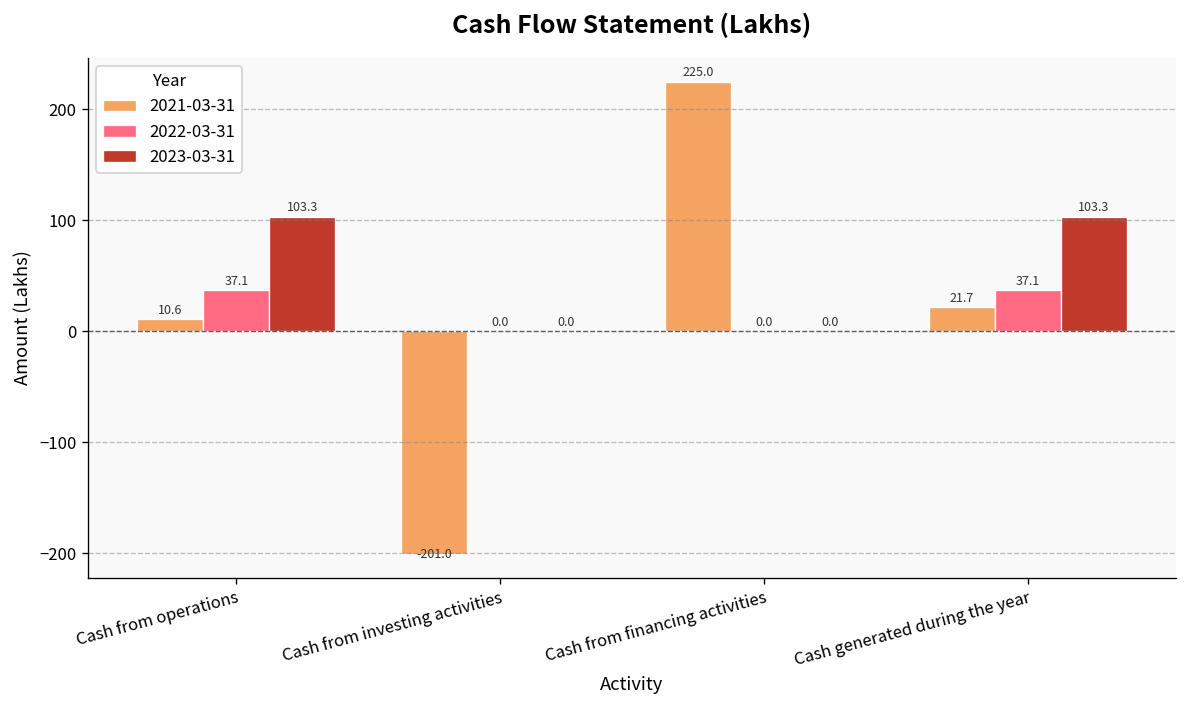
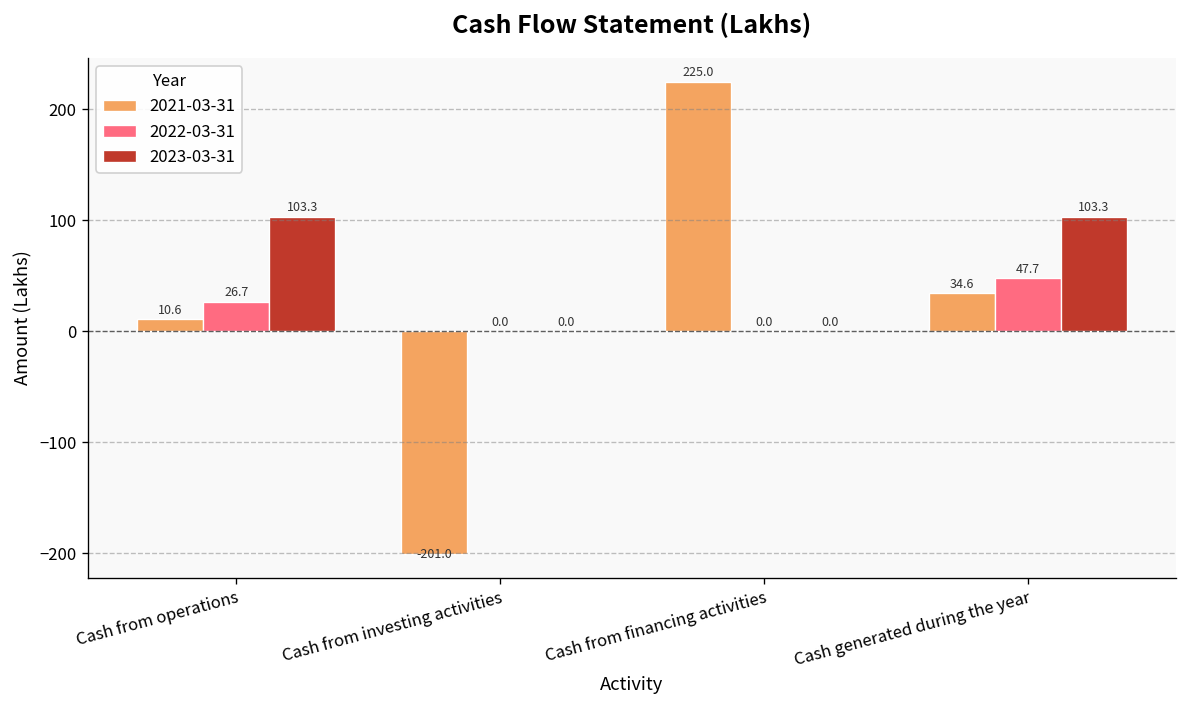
  {
    "2021-03-31": {
      "Cash from operations": 10.6,
      "Cash from investing activities": -201.0,
      "Cash from financing activities": 225.0,
-     "Cash generated during the year": 21.7
+     "Cash generated during the year": 34.6
    },
    "2022-03-31": {
-     "Cash from operations": 37.1,
+     "Cash from operations": 26.7,
      "Cash from investing activities": 0.0,
      "Cash from financing activities": 0.0,
-     "Cash generated during the year": 37.1
+     "Cash generated during the year": 47.7
    },
    "2023-03-31": {
      "Cash from operations": 103.3,
      "Cash from investing activities": 0.0,
      "Cash from financing activities": 0.0,
      "Cash generated during the year": 103.3
    }
  }
